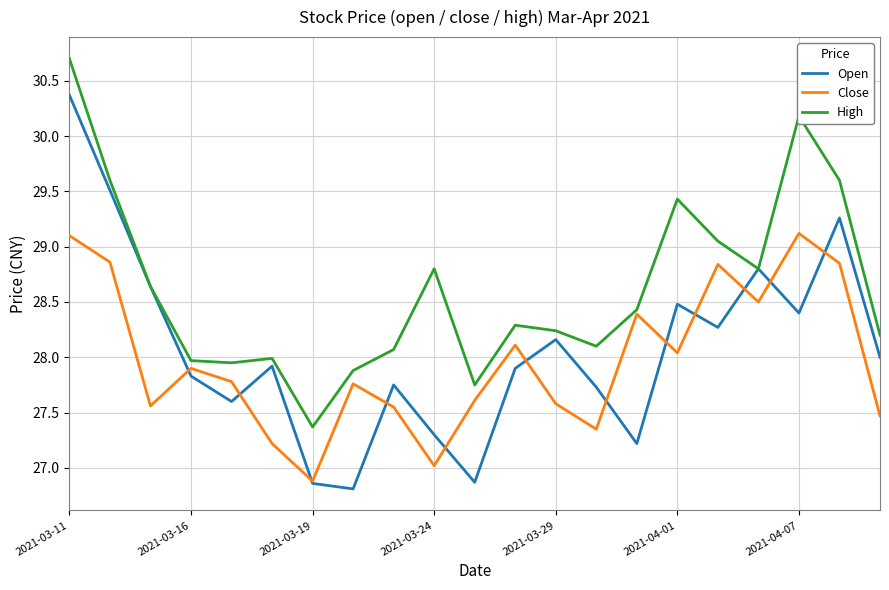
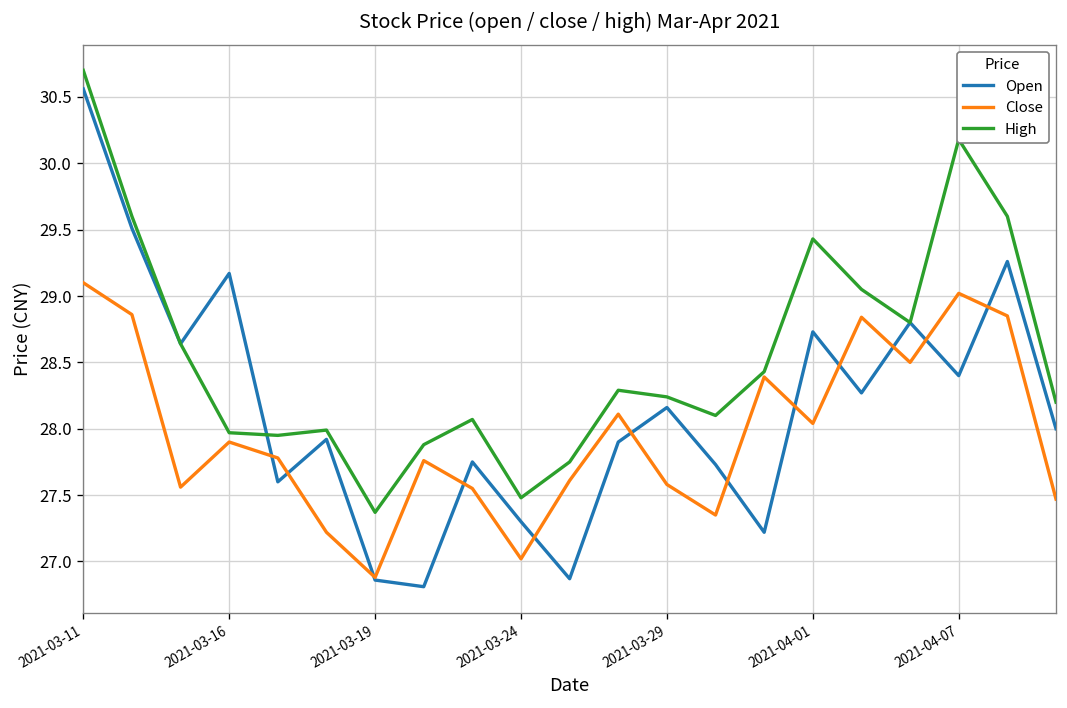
  {
    "Open": {
-     "2021-03-11": 30.37,
-     "2021-03-16": 27.83,
+     "2021-03-11": 30.56,
+     "2021-03-16": 29.17,
      "2021-03-24": 27.30,
      "2021-03-29": 28.16,
-     "2021-04-01": 28.48,
+     "2021-04-01": 28.73,
      "2021-04-07": 28.40
    },
    "Close": {
      "2021-03-11": 29.10,
      "2021-03-16": 27.90,
      "2021-03-24": 27.02,
      "2021-03-29": 27.58,
      "2021-04-01": 28.04,
-     "2021-04-07": 29.12
+     "2021-04-07": 29.02
    },
    "High": {
      "2021-03-11": 30.70,
      "2021-03-16": 27.97,
      "2021-03-19": 27.37,
-     "2021-03-24": 28.80,
+     "2021-03-24": 27.48,
      "2021-03-29": 28.24,
      "2021-04-01": 29.43
    }
  }
